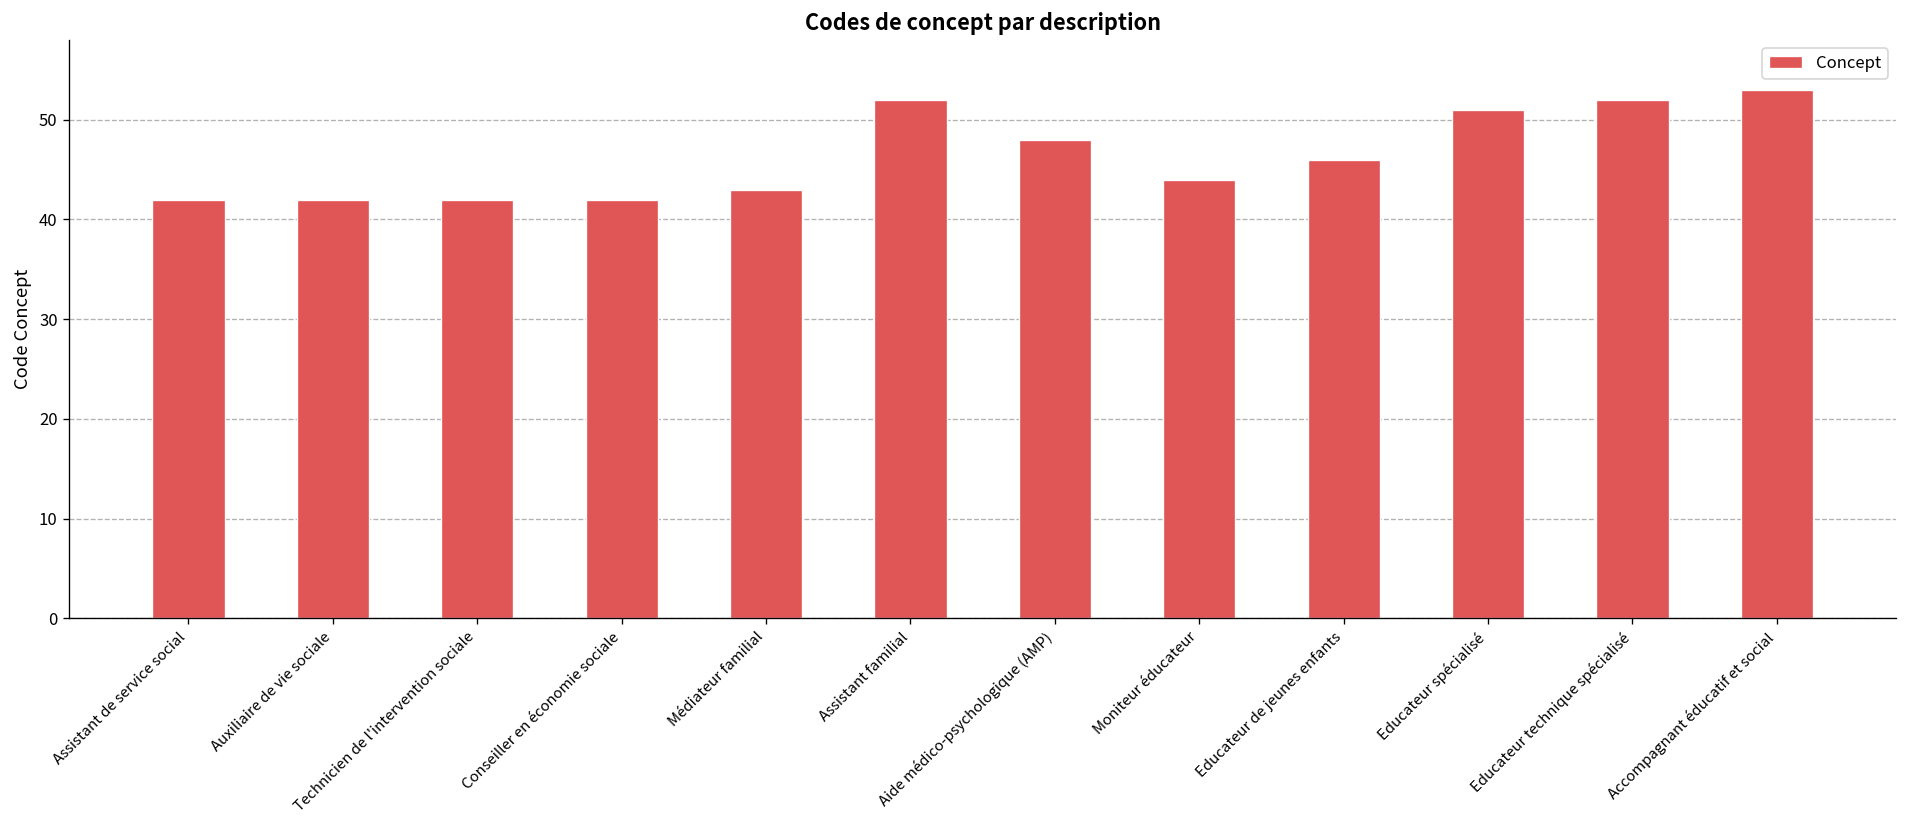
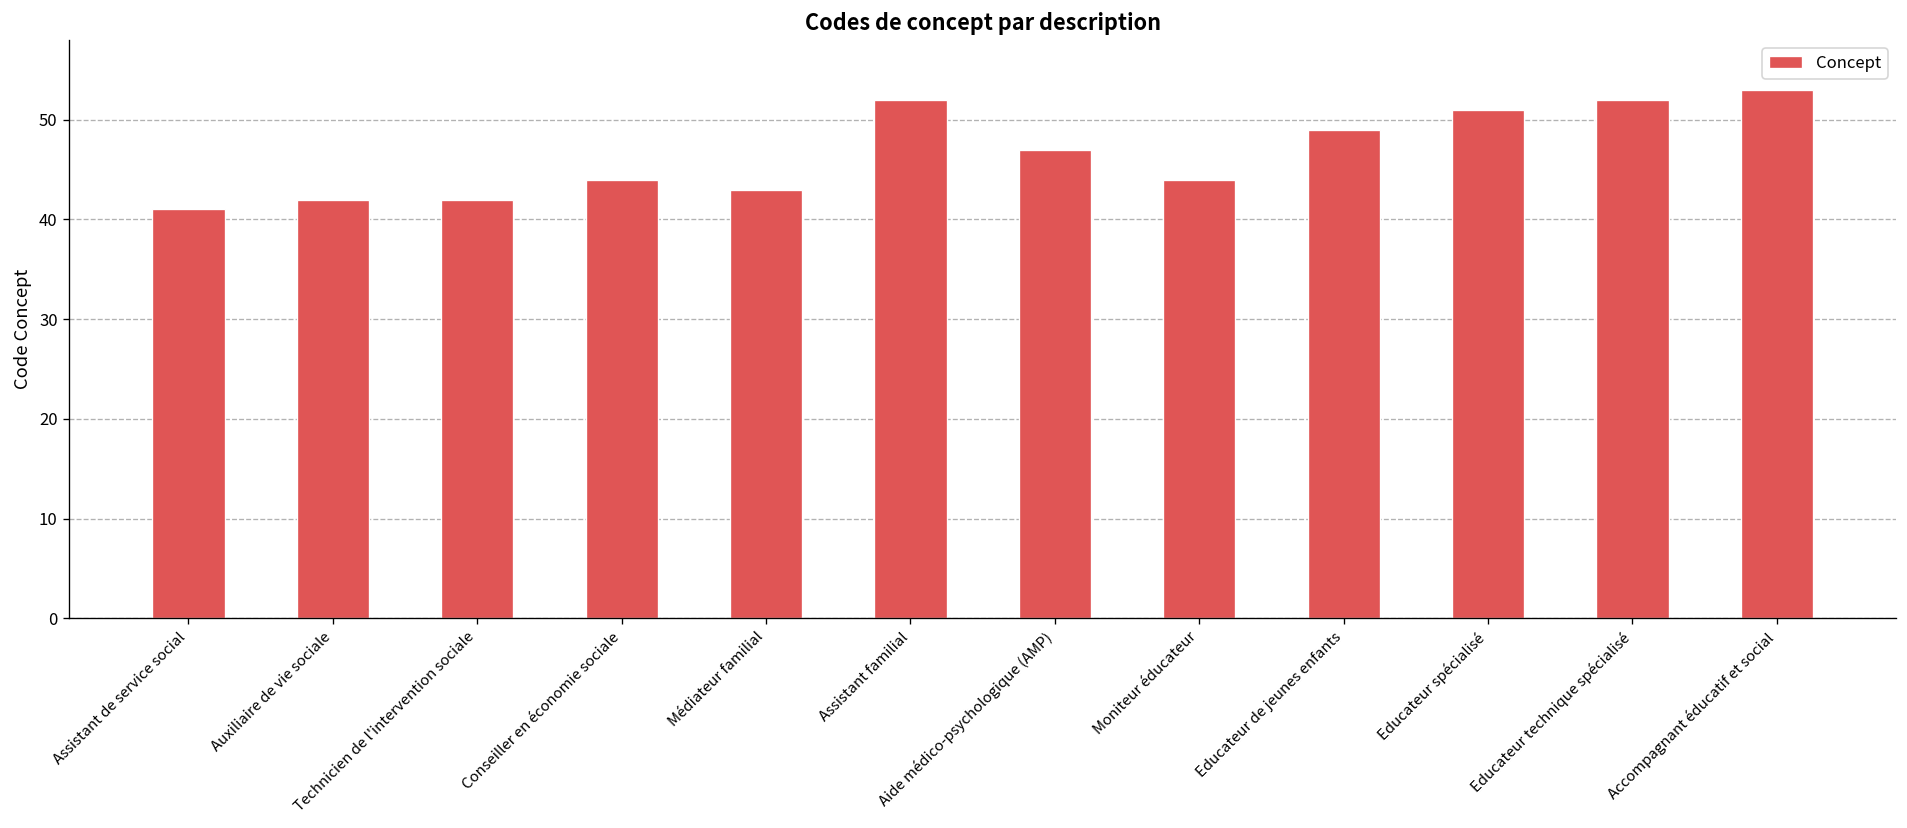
  {
-   "Assistant de service social": 42,
+   "Assistant de service social": 41,
    "Auxiliaire de vie sociale": 42,
    "Technicien de l'intervention sociale": 42,
-   "Conseiller en économie sociale": 42,
+   "Conseiller en économie sociale": 44,
    "Médiateur familial": 43,
    "Assistant familial": 52,
-   "Aide médico-psychologique (AMP)": 48,
+   "Aide médico-psychologique (AMP)": 47,
    "Moniteur éducateur": 44,
-   "Educateur de jeunes enfants": 46,
+   "Educateur de jeunes enfants": 49,
    "Educateur spécialisé": 51,
    "Educateur technique spécialisé": 52,
    "Accompagnant éducatif et social": 53
  }
